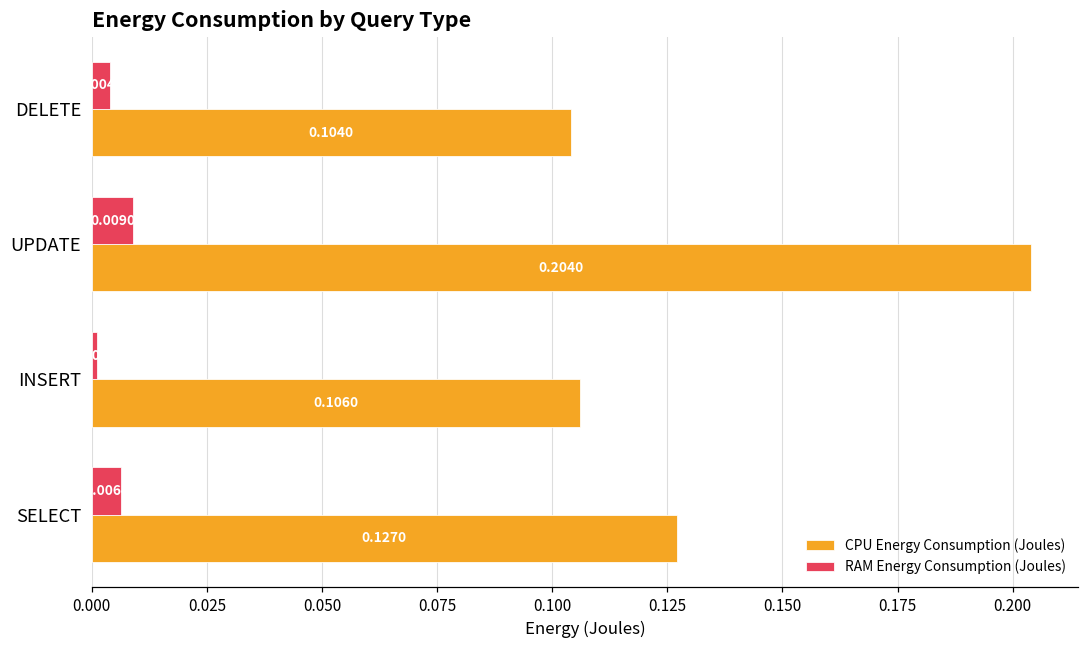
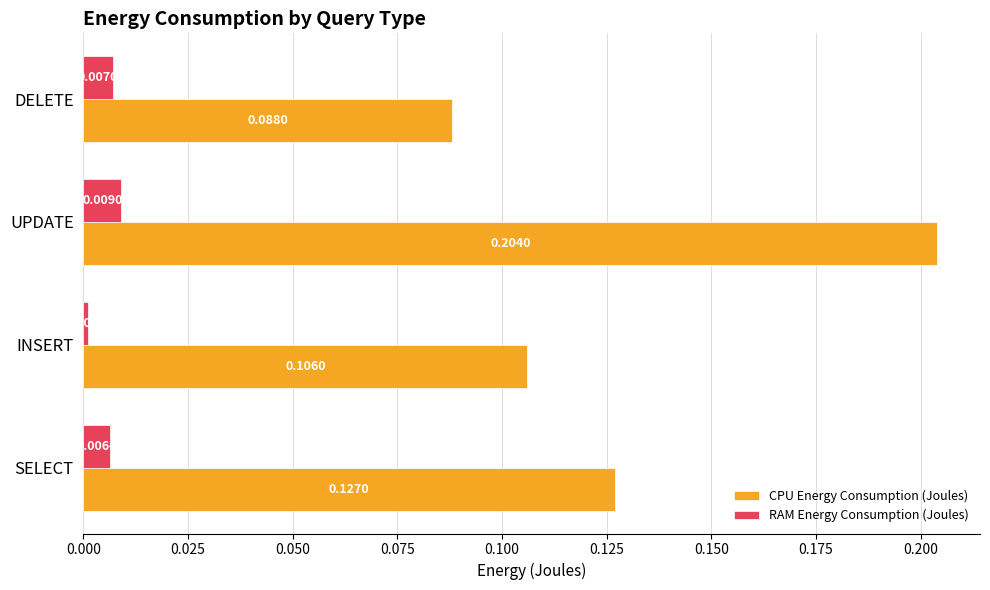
  {
    "CPU Energy Consumption (Joules)": {
-     "DELETE": 0.1040,
+     "DELETE": 0.0880,
      "UPDATE": 0.2040,
      "INSERT": 0.1060,
      "SELECT": 0.1270
    },
    "RAM Energy Consumption (Joules)": {
-     "DELETE": 0.004,
+     "DELETE": 0.007,
      "INSERT": 0.001
    }
  }
